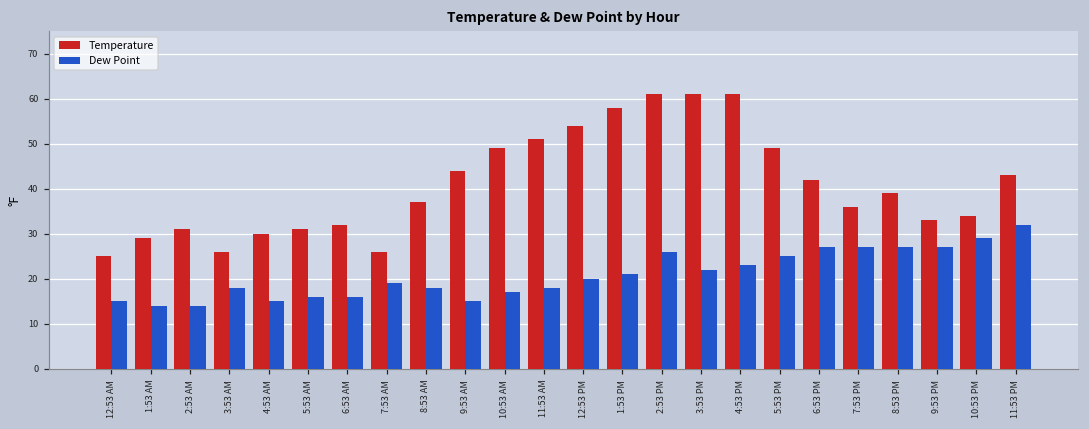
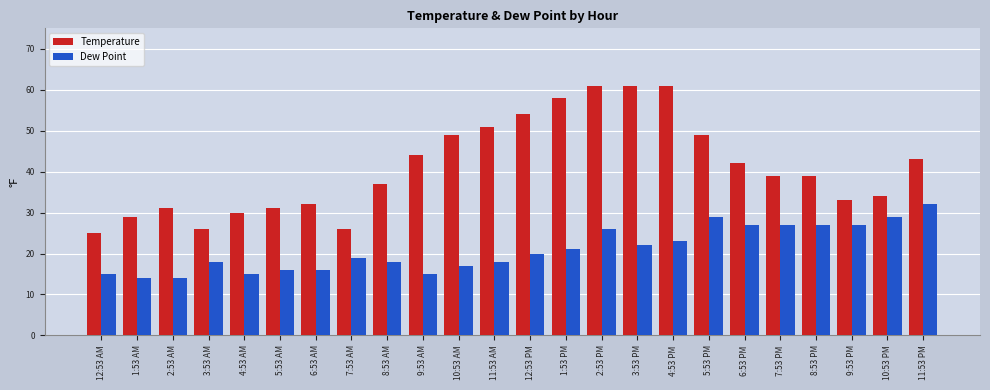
  {
    "Temperature": {
      "12:53 AM": 25,
      "1:53 AM": 29,
      "2:53 AM": 31,
      "3:53 AM": 26,
      "4:53 AM": 30,
      "5:53 AM": 31,
      "6:53 AM": 32,
      "7:53 AM": 26,
      "8:53 AM": 37,
      "9:53 AM": 44,
      "10:53 AM": 49,
      "11:53 AM": 51,
      "12:53 PM": 54,
      "1:53 PM": 58,
      "2:53 PM": 61,
      "3:53 PM": 61,
      "4:53 PM": 61,
      "5:53 PM": 49,
      "6:53 PM": 42,
-     "7:53 PM": 36,
+     "7:53 PM": 39,
      "8:53 PM": 39,
      "9:53 PM": 33,
      "10:53 PM": 34,
      "11:53 PM": 43
    },
    "Dew Point": {
      "12:53 AM": 15,
      "1:53 AM": 14,
      "2:53 AM": 14,
      "3:53 AM": 18,
      "4:53 AM": 15,
      "5:53 AM": 16,
      "6:53 AM": 16,
      "7:53 AM": 19,
      "8:53 AM": 18,
      "9:53 AM": 15,
      "10:53 AM": 17,
      "11:53 AM": 18,
      "12:53 PM": 20,
      "1:53 PM": 21,
      "2:53 PM": 26,
      "3:53 PM": 22,
      "4:53 PM": 23,
-     "5:53 PM": 25,
+     "5:53 PM": 29,
      "6:53 PM": 27,
      "7:53 PM": 27,
      "8:53 PM": 27,
      "9:53 PM": 27,
      "10:53 PM": 29,
      "11:53 PM": 32
    }
  }
